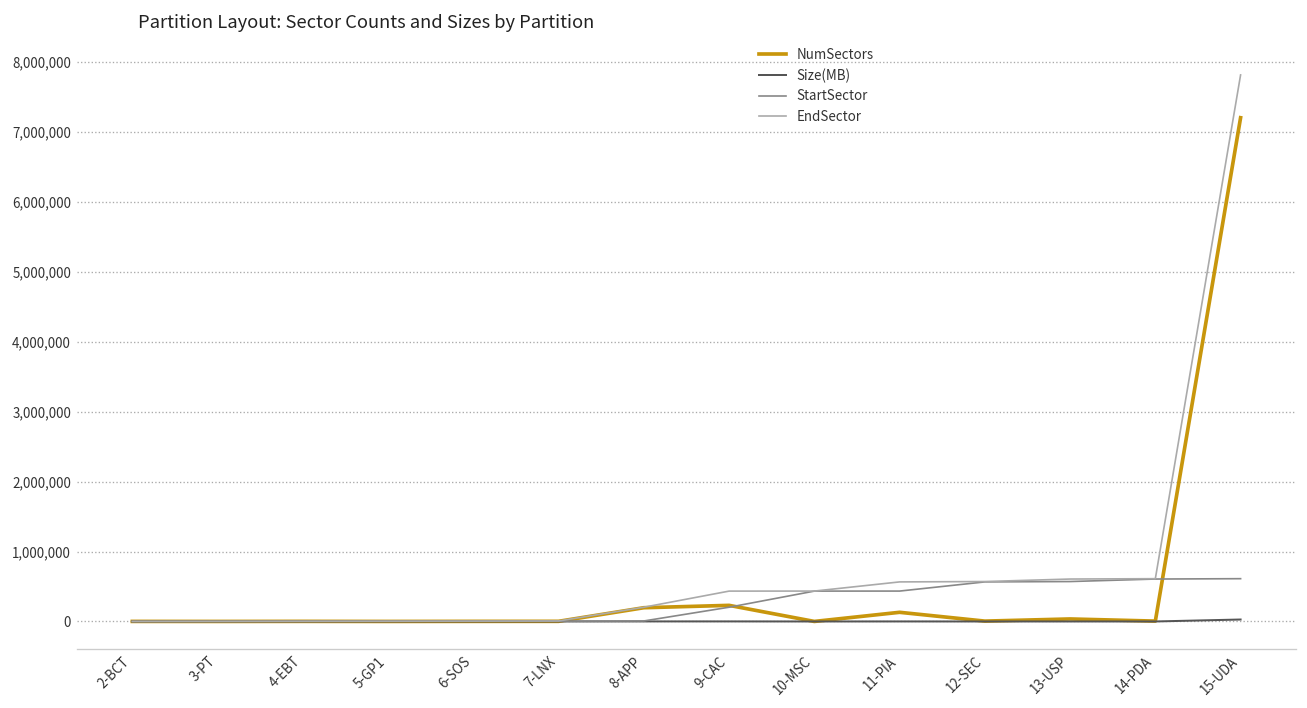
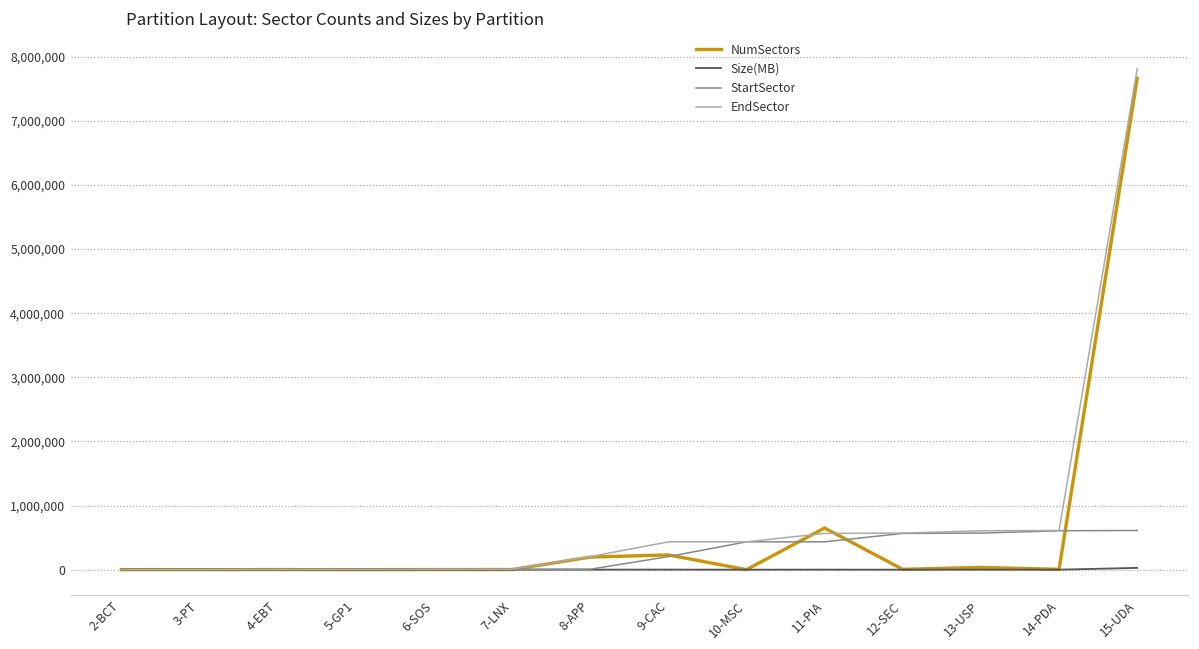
  {
    "NumSectors": {
-     "11-PIA": "100,000",
-     "15-UDA": "7,200,000"
+     "11-PIA": "700,000",
+     "15-UDA": "7,700,000"
    },
    "Size(MB)": {
      "9-CAC": "0",
      "11-PIA": "0",
      "15-UDA": "0"
    }
  }
